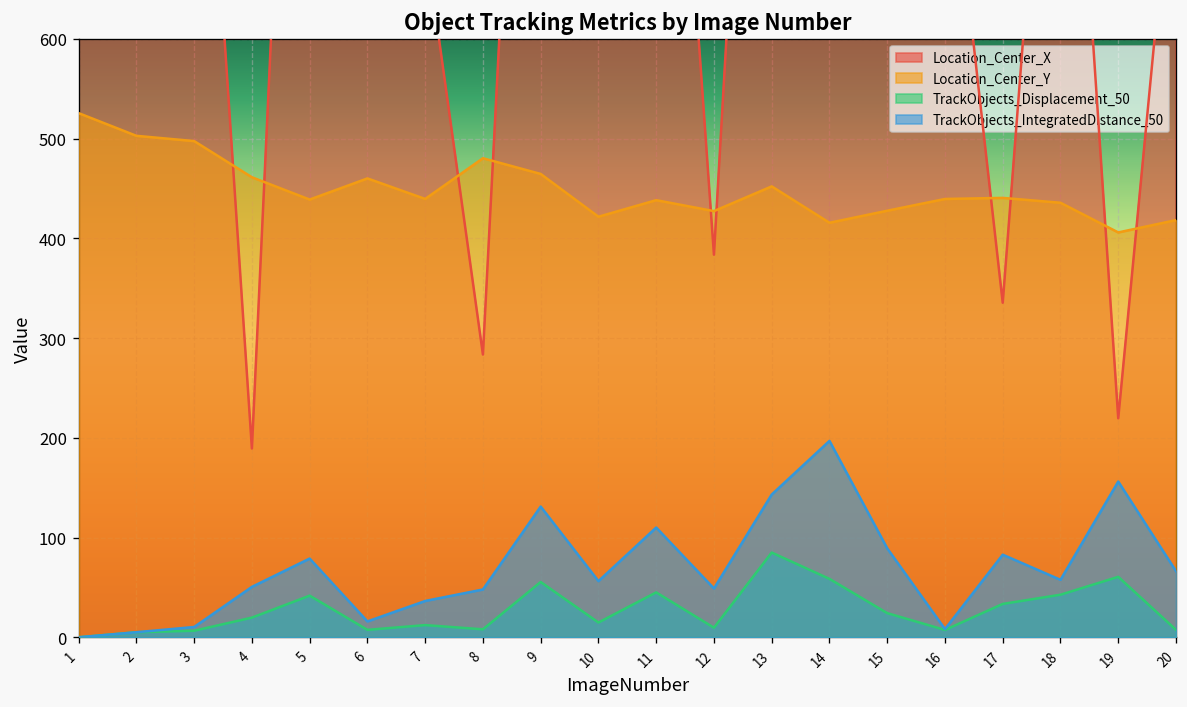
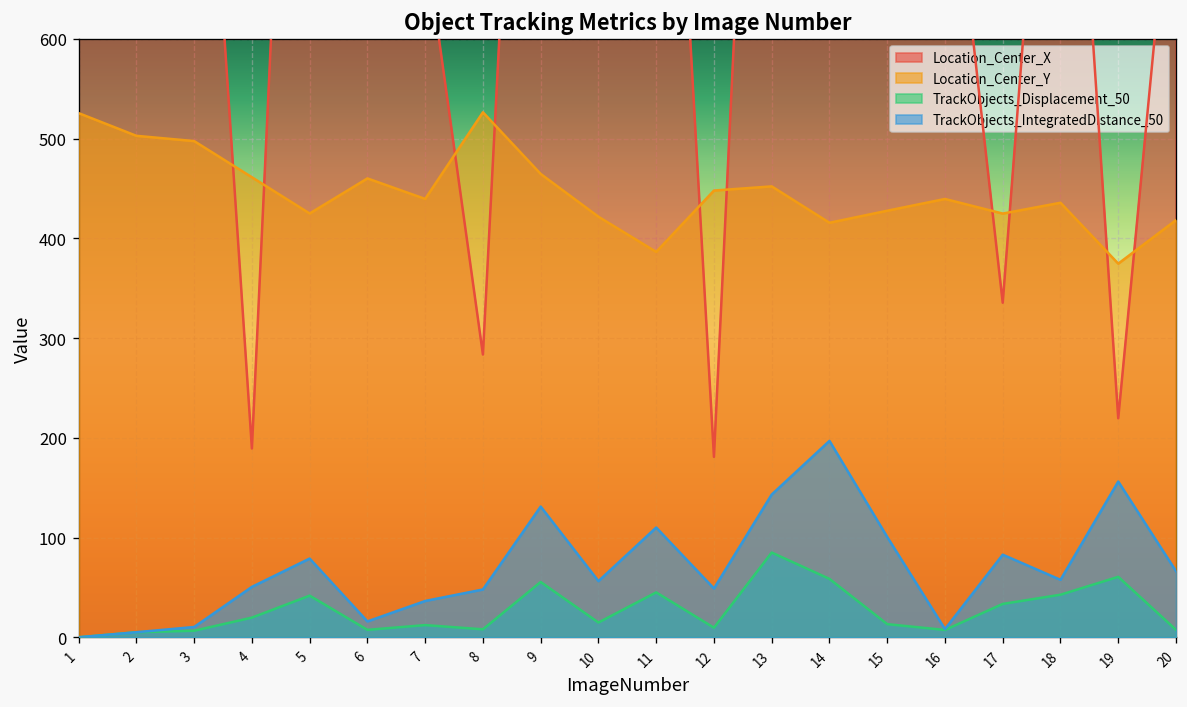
  {
    "Location_Center_X": {
      "4": 190,
      "8": 280,
-     "12": 380,
+     "12": 180,
      "17": 340,
      "19": 220
    },
    "Location_Center_Y": {
      "1": 530,
      "2": 500,
      "3": 500,
      "4": 460,
-     "5": 440,
+     "5": 430,
      "6": 460,
      "7": 440,
-     "8": 480,
+     "8": 530,
      "9": 460,
      "10": 420,
-     "11": 440,
-     "12": 430,
+     "11": 390,
+     "12": 450,
      "13": 450,
      "14": 420,
      "15": 430,
      "16": 440,
-     "17": 440,
+     "17": 420,
      "18": 440,
-     "19": 410,
+     "19": 370,
      "20": 420
    },
    "TrackObjects_Displacement_50": {
      "3": 10,
      "4": 20,
      "5": 40,
      "6": 10,
      "7": 10,
      "8": 10,
      "9": 60,
      "10": 10,
      "11": 50,
      "12": 10,
      "13": 80,
      "14": 60,
-     "15": 20,
+     "15": 10,
      "17": 30,
      "18": 40,
      "19": 60,
      "20": 10
    },
    "TrackObjects_IntegratedDistance_50": {
      "3": 10,
      "4": 50,
      "5": 80,
      "6": 20,
      "7": 40,
      "8": 50,
      "9": 130,
      "10": 60,
      "11": 110,
      "12": 50,
      "13": 140,
      "14": 200,
-     "15": 90,
+     "15": 100,
      "17": 80,
      "18": 60,
      "19": 160,
      "20": 70
    }
  }
